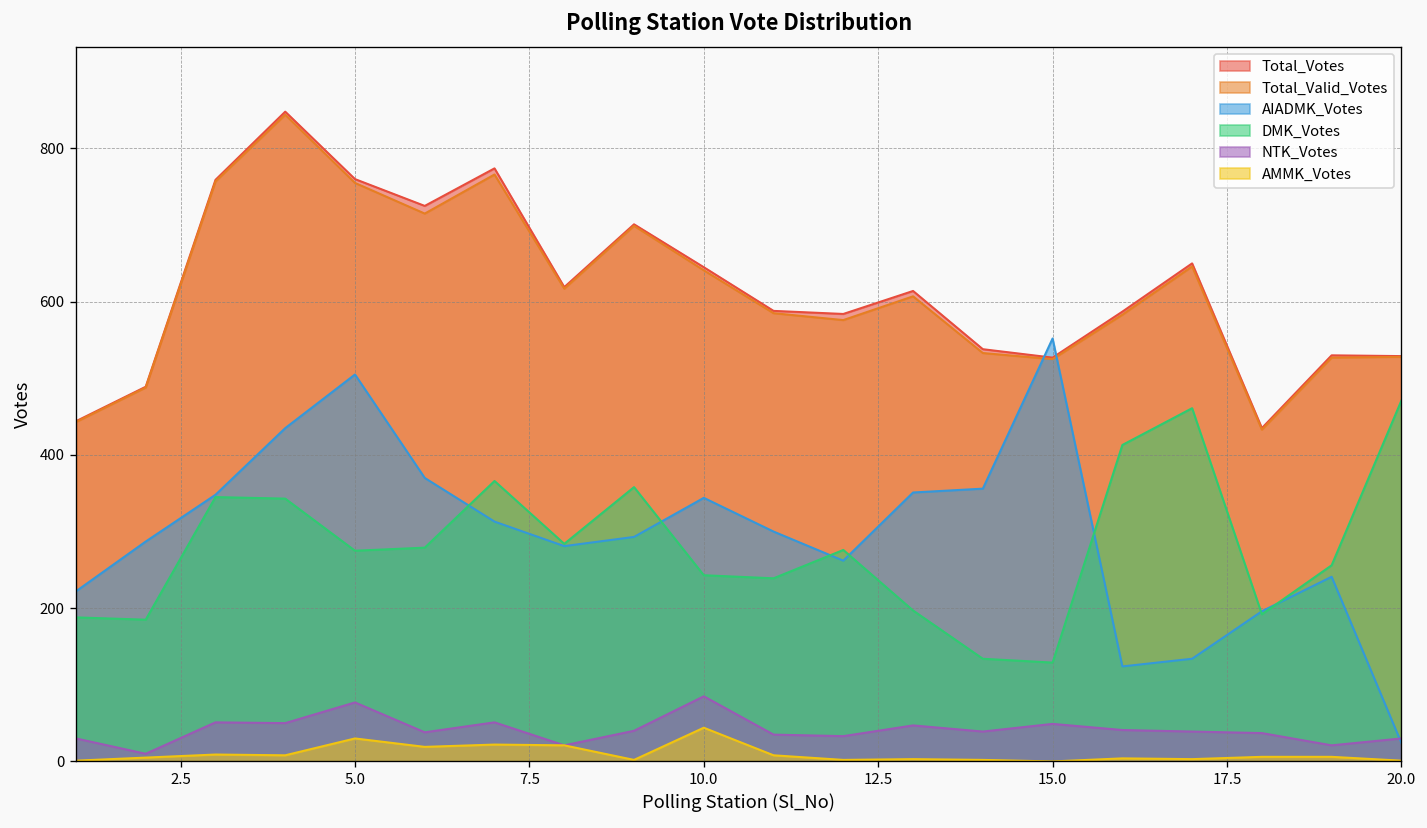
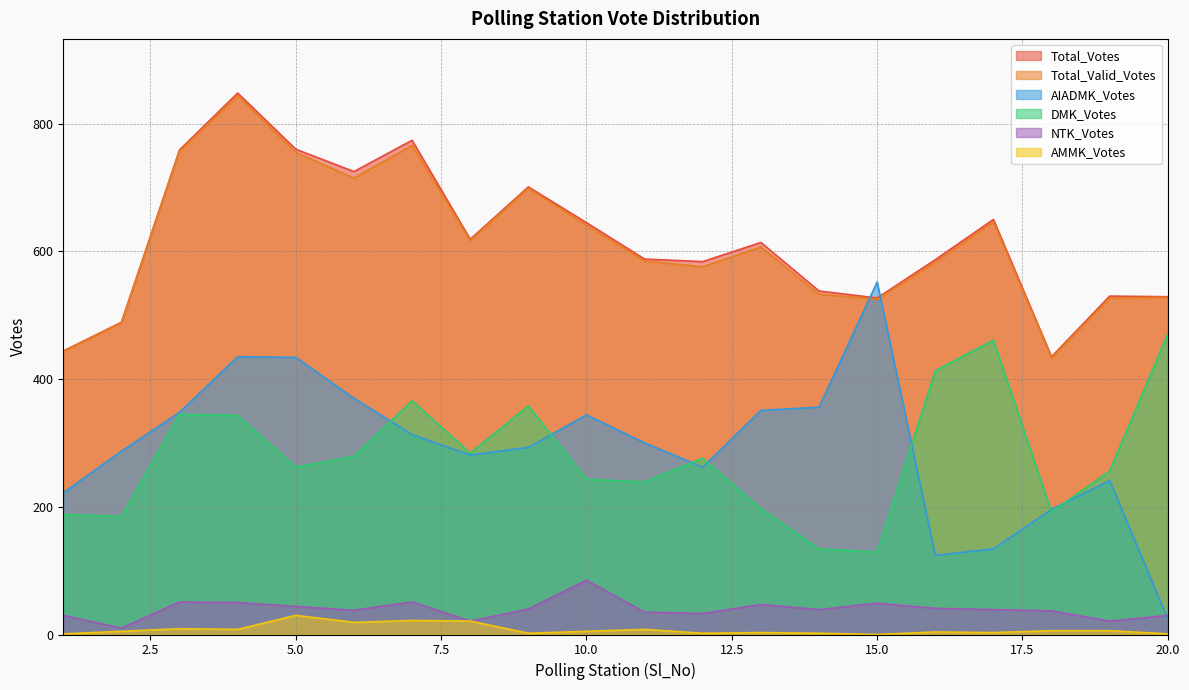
  {
    "AIADMK_Votes": {
-     "5.0": 510,
+     "5.0": 430,
      "10.0": 340,
      "15.0": 550,
      "20.0": 20
    },
    "DMK_Votes": {
-     "5.0": 280,
+     "5.0": 260,
      "10.0": 240,
      "15.0": 130,
      "20.0": 470
    },
    "NTK_Votes": {
-     "5.0": 80,
+     "5.0": 40,
      "10.0": 90,
      "15.0": 50,
      "20.0": 30
    },
    "AMMK_Votes": {
      "5.0": 30,
-     "10.0": 40,
+     "10.0": 10,
      "15.0": 0,
      "20.0": 0
    }
  }
